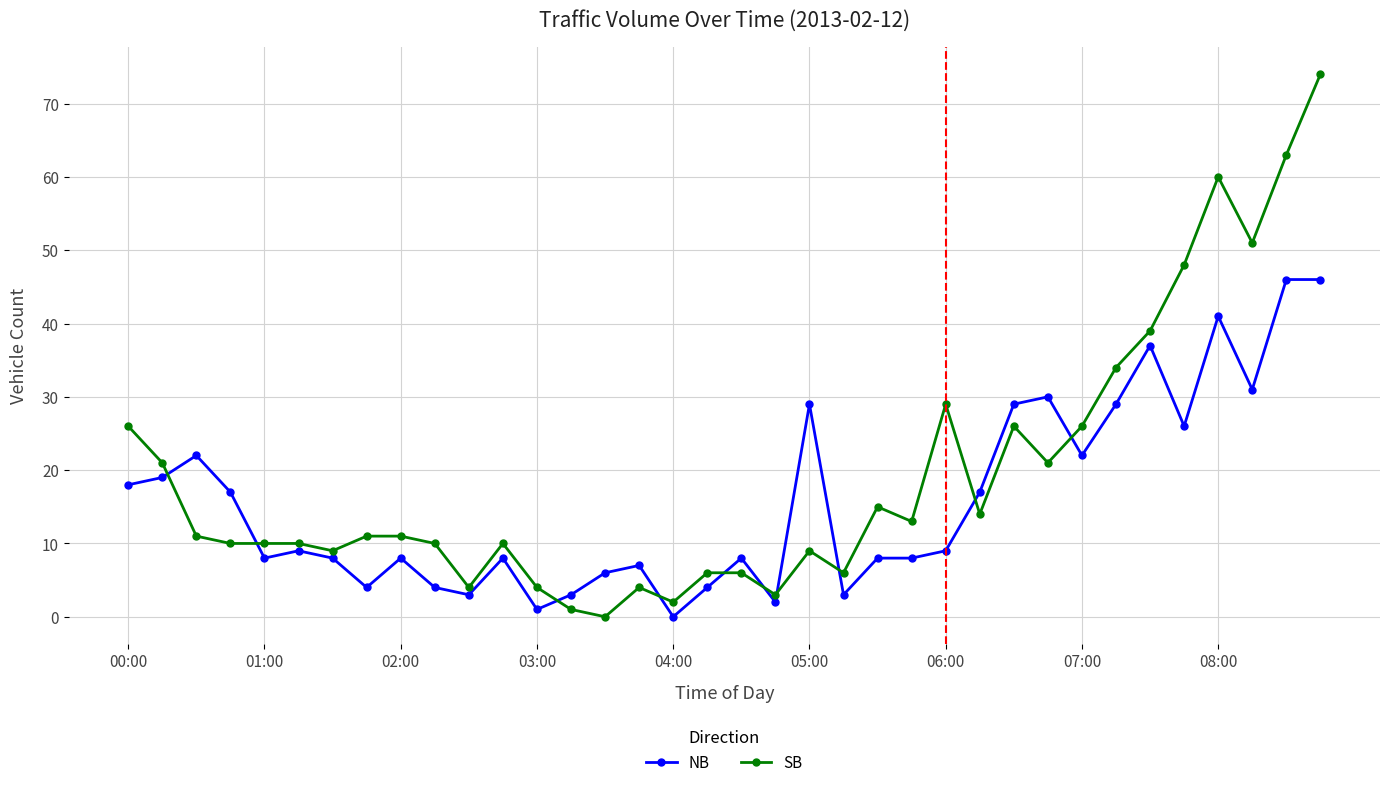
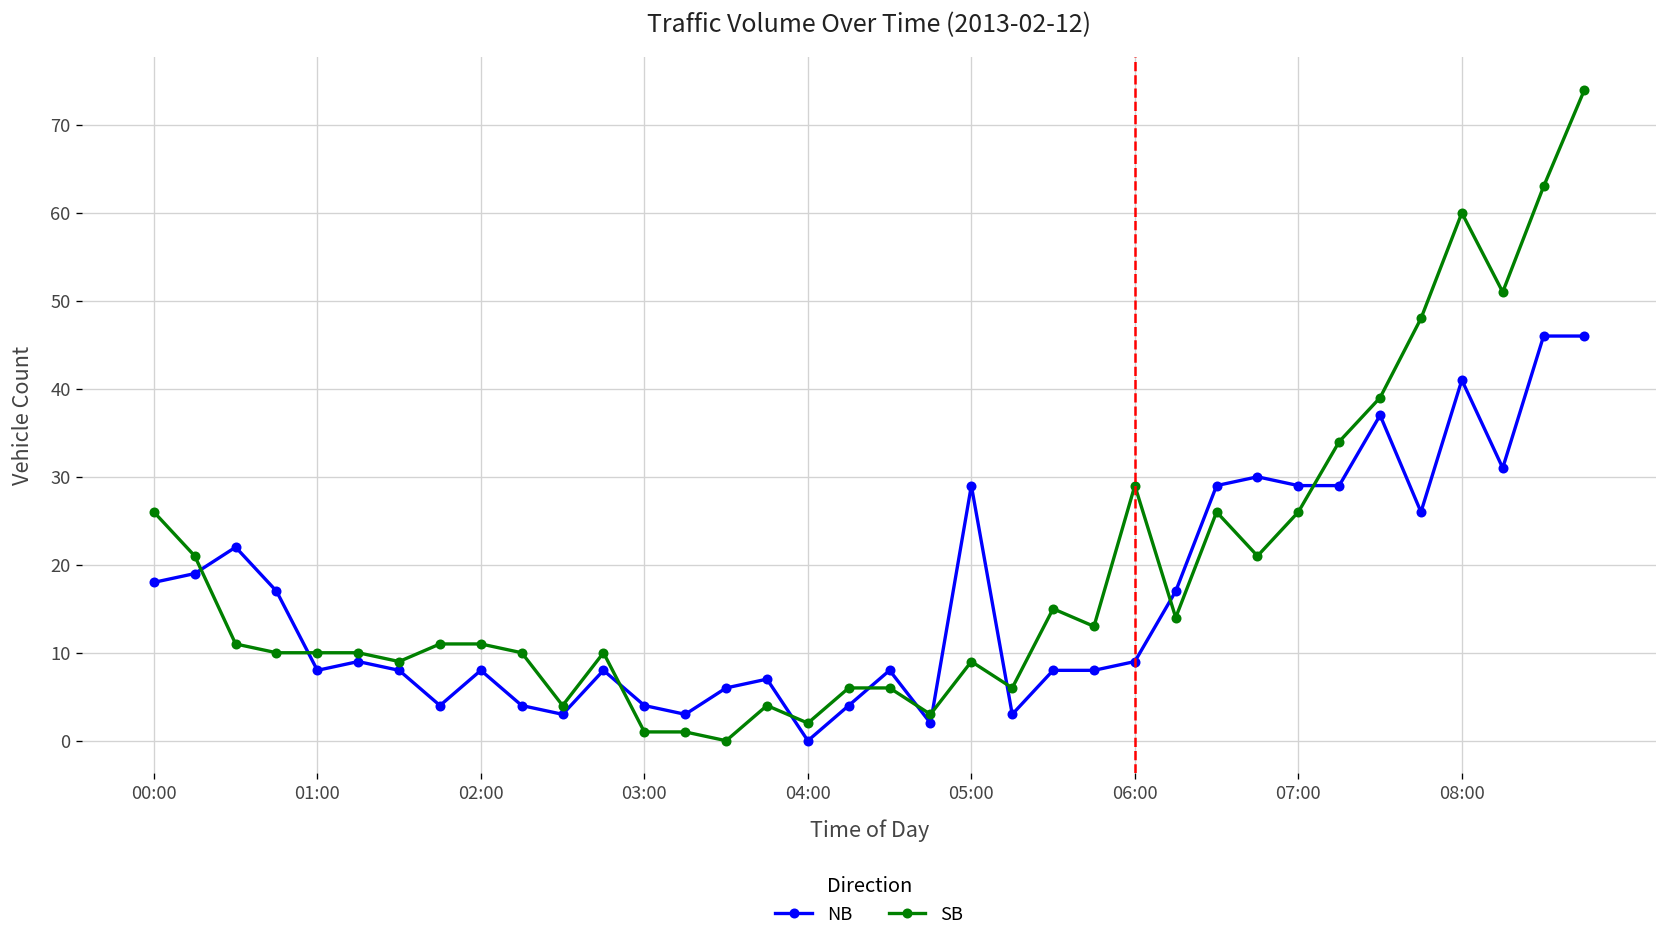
  {
    "NB": {
      "00:00": 18,
      "01:00": 8,
      "02:00": 8,
-     "03:00": 1,
+     "03:00": 4,
      "04:00": 0,
      "05:00": 29,
      "06:00": 9,
-     "07:00": 22,
+     "07:00": 29,
      "08:00": 41
    },
    "SB": {
      "00:00": 26,
      "01:00": 10,
      "02:00": 11,
-     "03:00": 4,
+     "03:00": 1,
      "04:00": 2,
      "05:00": 9,
      "06:00": 29,
      "07:00": 26,
      "08:00": 60
    }
  }
